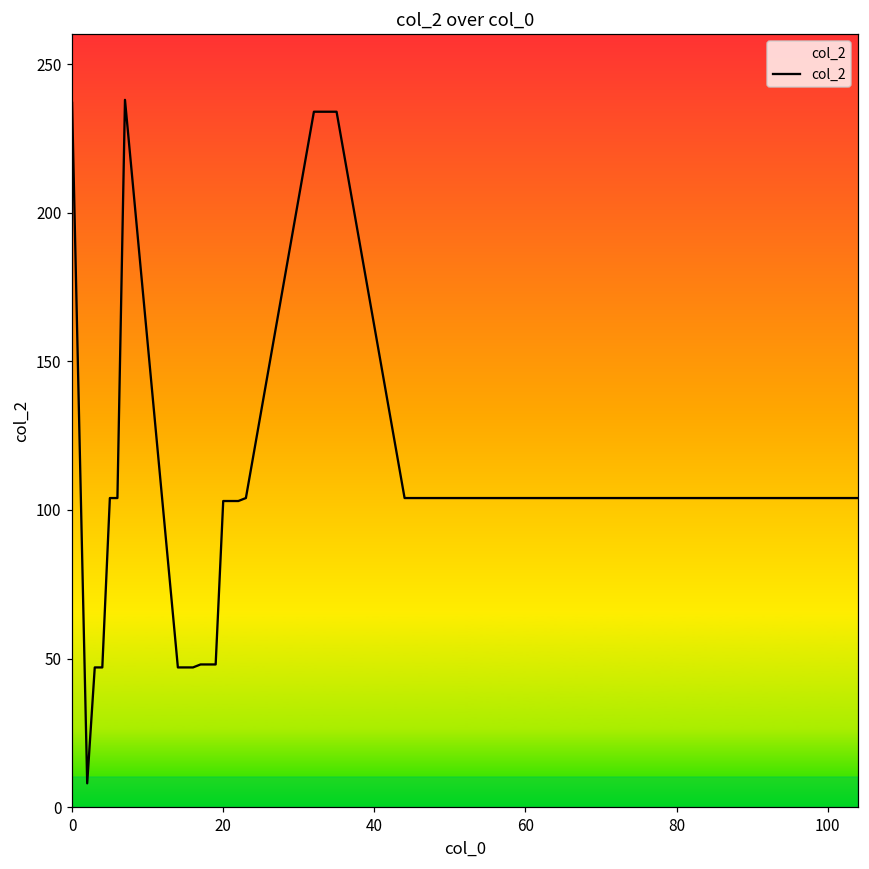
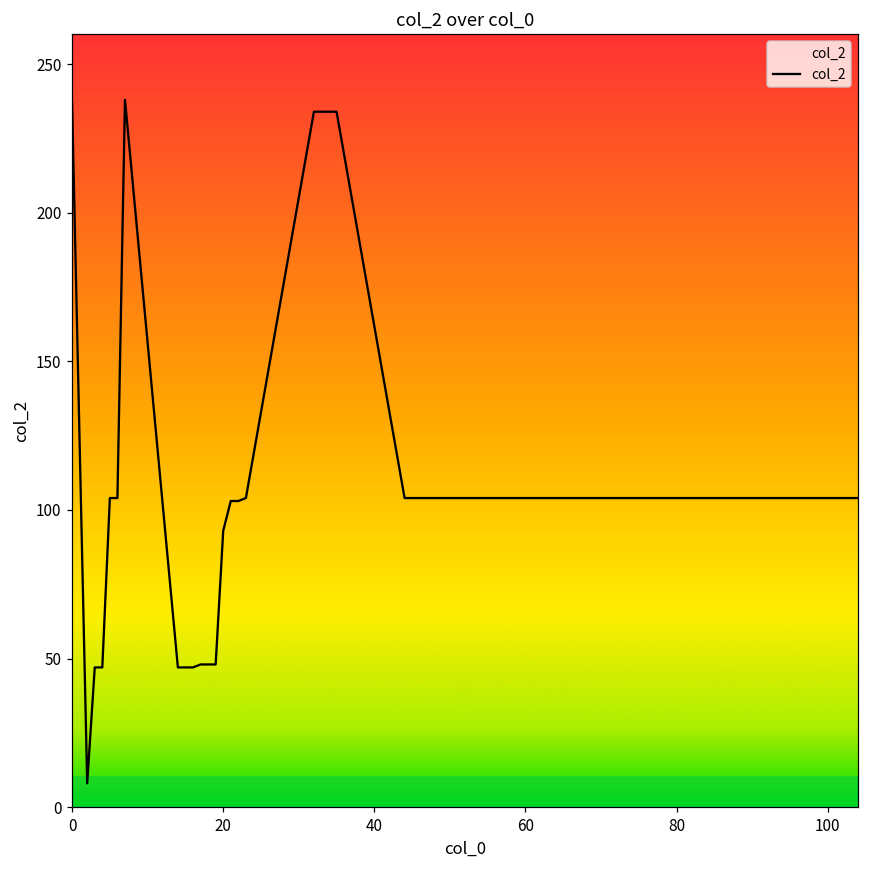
  {
    "0": 237,
-   "20": 103,
+   "20": 93,
    "100": 104
  }
